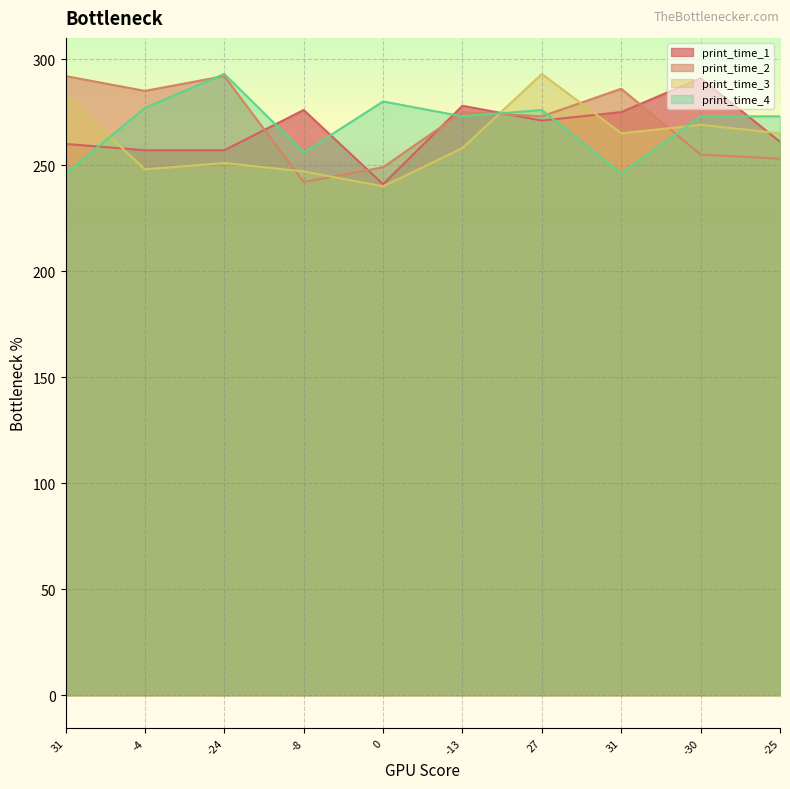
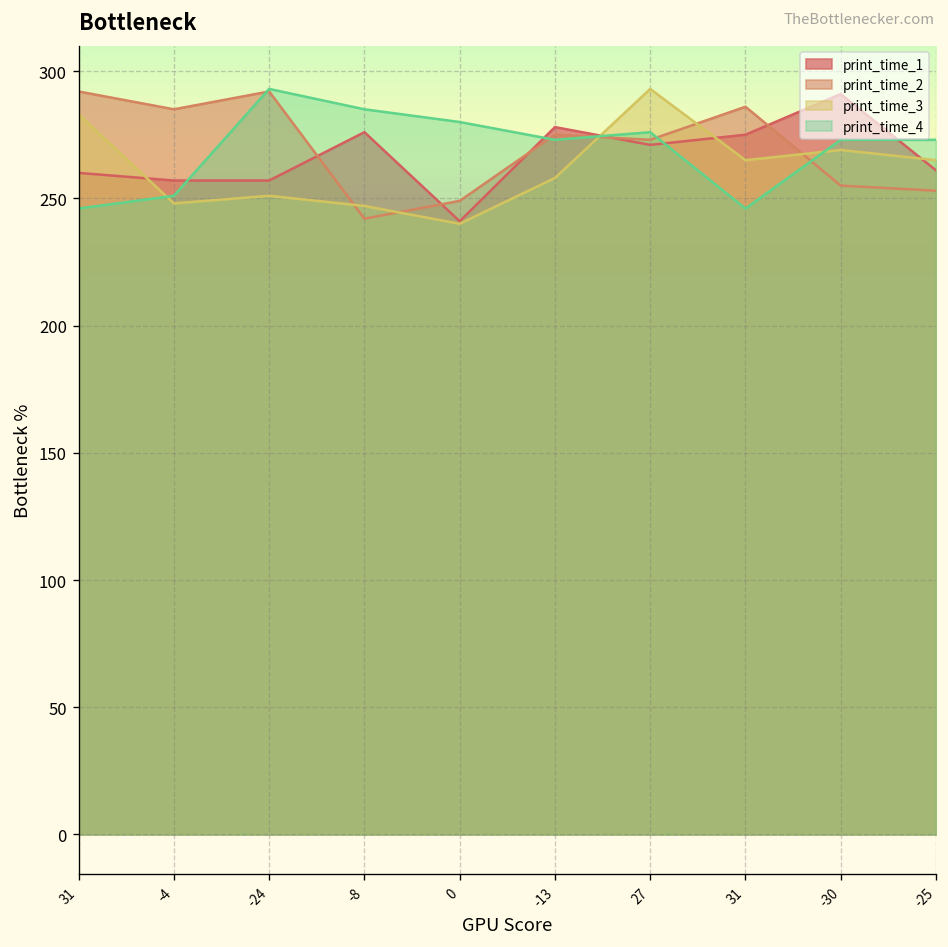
  {
    "print_time_3": {
      "-4": 248,
      "-24": 251,
      "-8": 247,
      "-13": 258,
      "27": 293,
      "-30": 269,
      "-25": 265
    },
    "print_time_4": {
-     "-4": 277,
-     "-8": 256,
+     "-4": 251,
+     "-8": 285,
      "0": 280,
      "-13": 273,
      "27": 276,
      "-30": 273,
      "-25": 273
    }
  }
